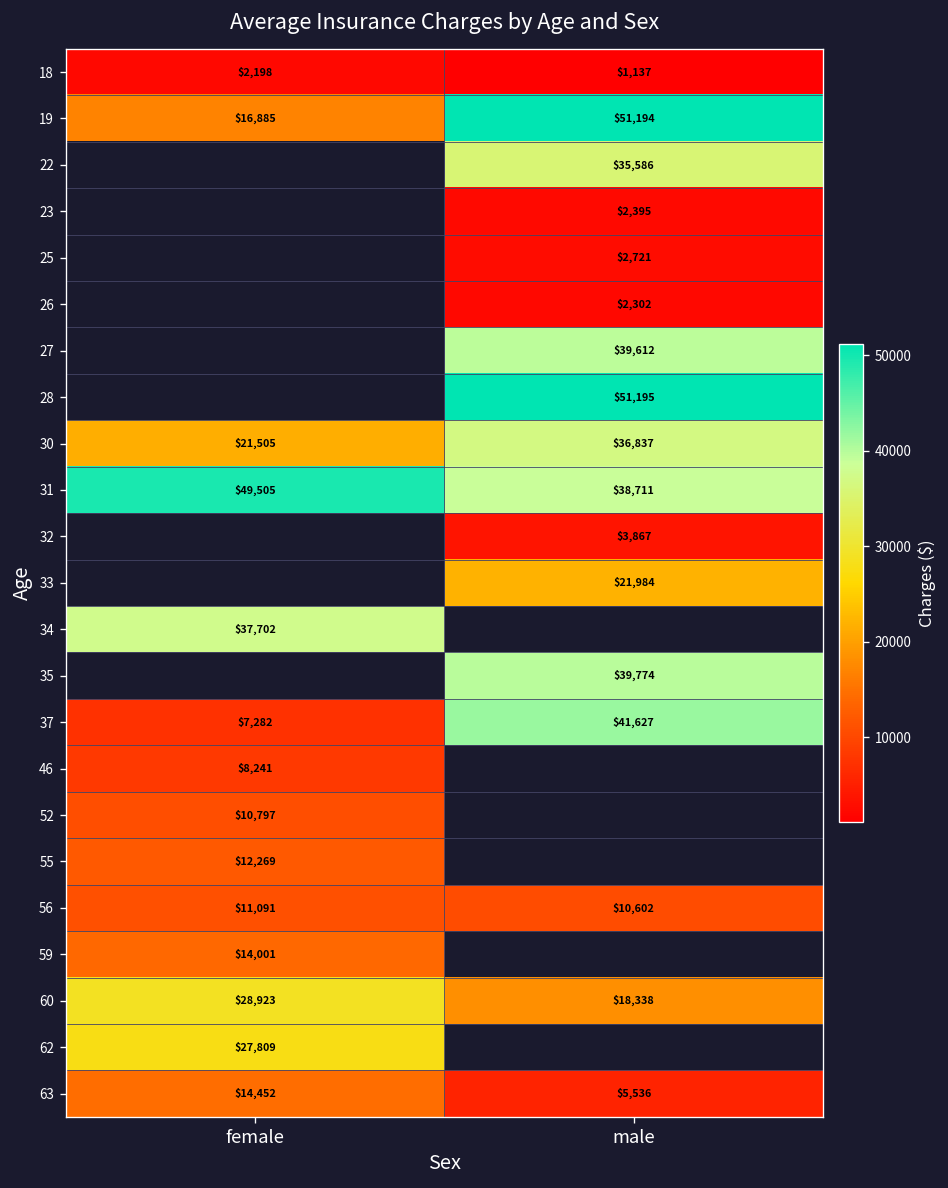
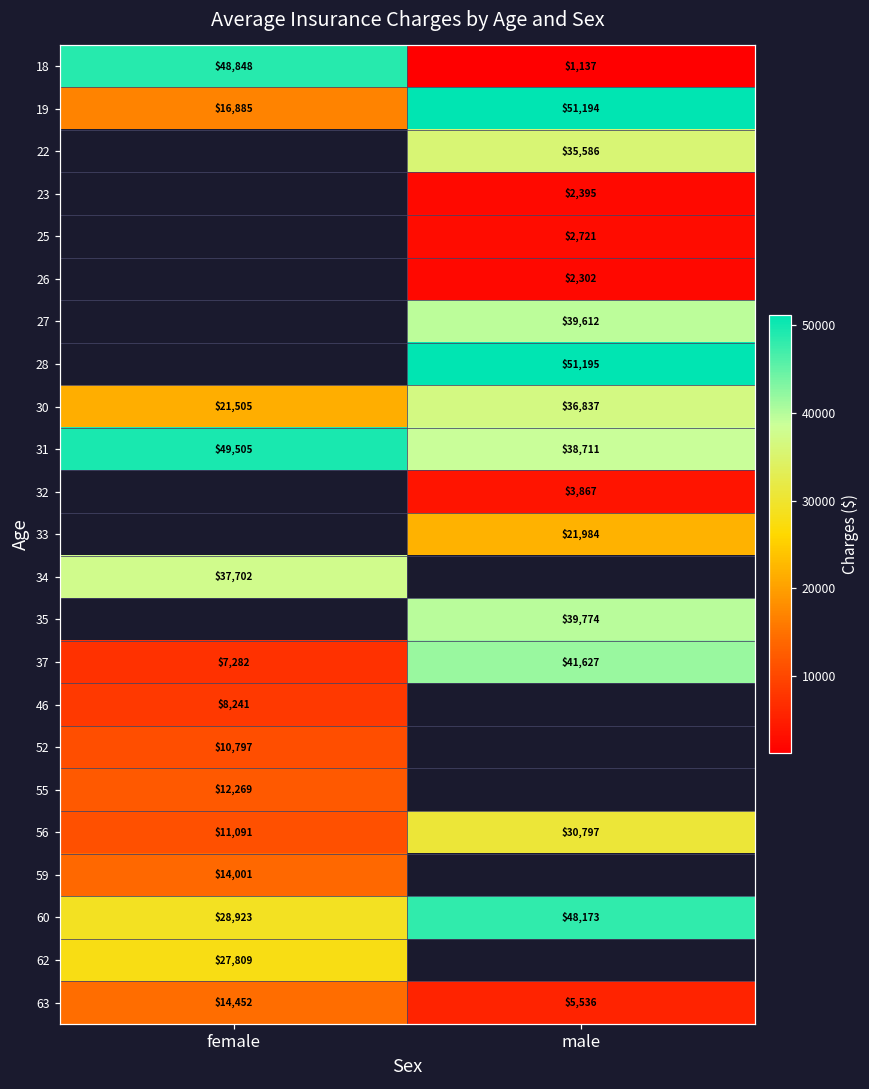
  {
    "18": {
-     "female": "$2,198",
+     "female": "$48,848",
      "male": "$1,137"
    },
    "19": {
      "female": "$16,885",
      "male": "$51,194"
    },
    "22": {
      "male": "$35,586"
    },
    "23": {
      "male": "$2,395"
    },
    "25": {
      "male": "$2,721"
    },
    "26": {
      "male": "$2,302"
    },
    "27": {
      "male": "$39,612"
    },
    "28": {
      "male": "$51,195"
    },
    "30": {
      "female": "$21,505",
      "male": "$36,837"
    },
    "31": {
      "female": "$49,505",
      "male": "$38,711"
    },
    "32": {
      "male": "$3,867"
    },
    "33": {
      "male": "$21,984"
    },
    "34": {
      "female": "$37,702"
    },
    "35": {
      "male": "$39,774"
    },
    "37": {
      "female": "$7,282",
      "male": "$41,627"
    },
    "46": {
      "female": "$8,241"
    },
    "52": {
      "female": "$10,797"
    },
    "55": {
      "female": "$12,269"
    },
    "56": {
      "female": "$11,091",
-     "male": "$10,602"
+     "male": "$30,797"
    },
    "59": {
      "female": "$14,001"
    },
    "60": {
      "female": "$28,923",
-     "male": "$18,338"
+     "male": "$48,173"
    },
    "62": {
      "female": "$27,809"
    },
    "63": {
      "female": "$14,452",
      "male": "$5,536"
    }
  }
